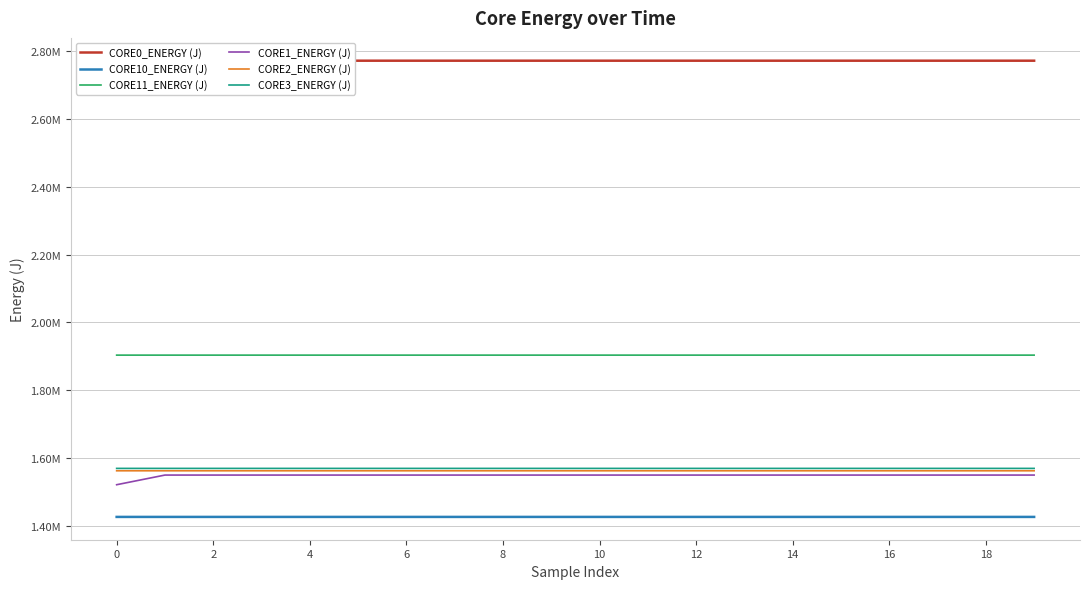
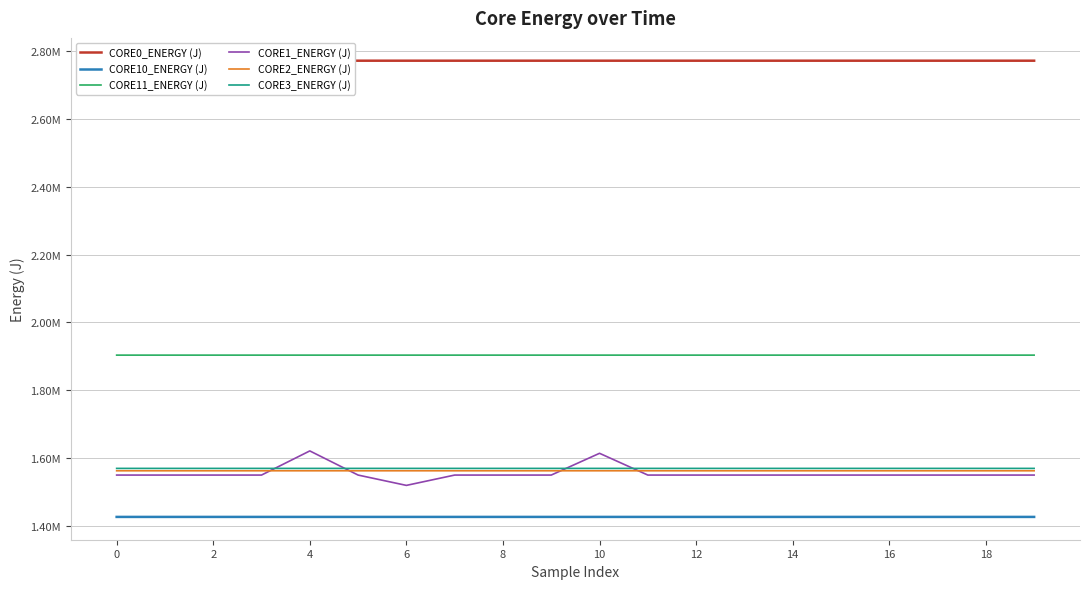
  {
    "CORE0_ENERGY (J)": {
      "6": 2770000,
      "8": 2770000,
      "10": 2770000,
      "12": 2770000,
      "14": 2770000,
      "16": 2770000,
      "18": 2770000
    },
    "CORE10_ENERGY (J)": {
      "0": 1430000,
      "2": 1430000,
      "4": 1430000,
      "6": 1430000,
      "8": 1430000,
      "10": 1430000,
      "12": 1430000,
      "14": 1430000,
      "16": 1430000,
      "18": 1430000
    },
    "CORE1_ENERGY (J)": {
-     "0": 1520000,
+     "0": 1550000,
      "2": 1550000,
-     "4": 1550000,
-     "6": 1550000,
+     "4": 1620000,
+     "6": 1520000,
      "8": 1550000,
-     "10": 1550000,
+     "10": 1610000,
      "12": 1550000,
      "14": 1550000,
      "16": 1550000,
      "18": 1550000
    }
  }
